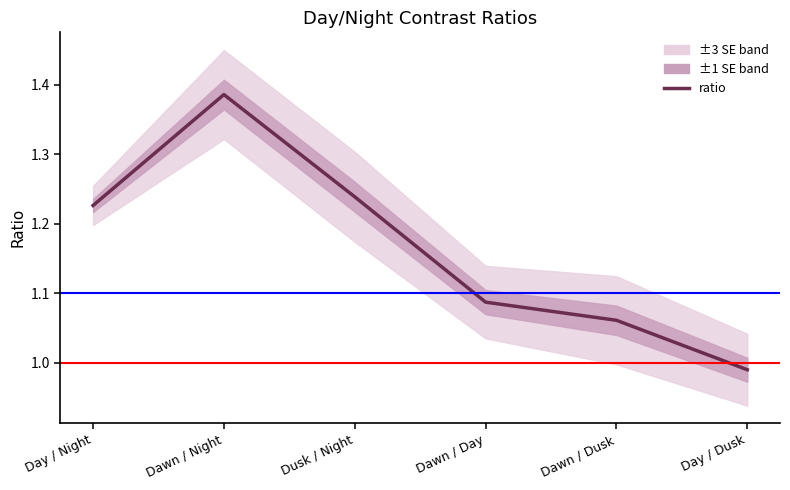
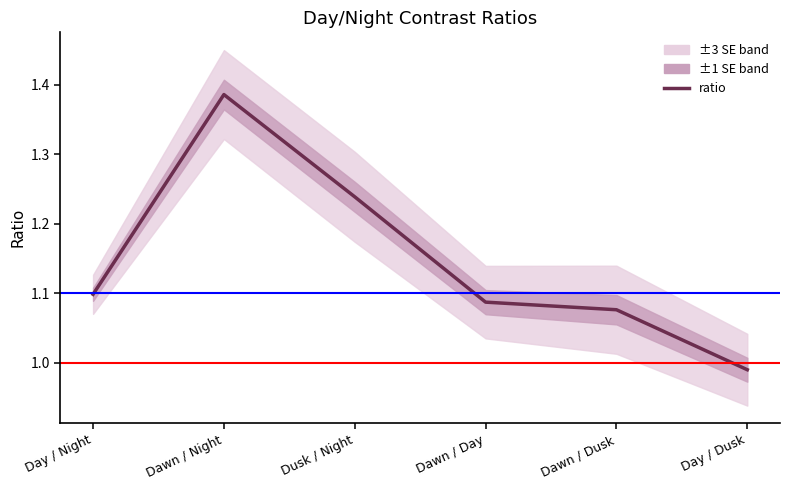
  {
    "ratio": {
-     "Day / Night": 1.23,
+     "Day / Night": 1.10,
      "Dawn / Night": 1.39,
      "Dusk / Night": 1.24,
      "Dawn / Day": 1.09,
-     "Dawn / Dusk": 1.06,
+     "Dawn / Dusk": 1.08,
      "Day / Dusk": 0.99
    }
  }
